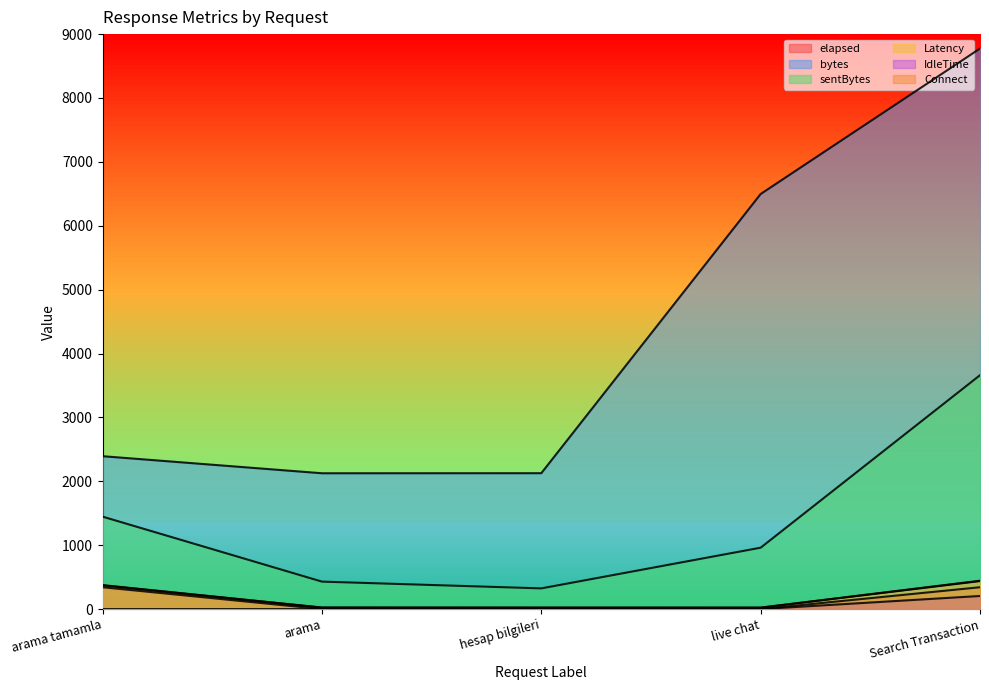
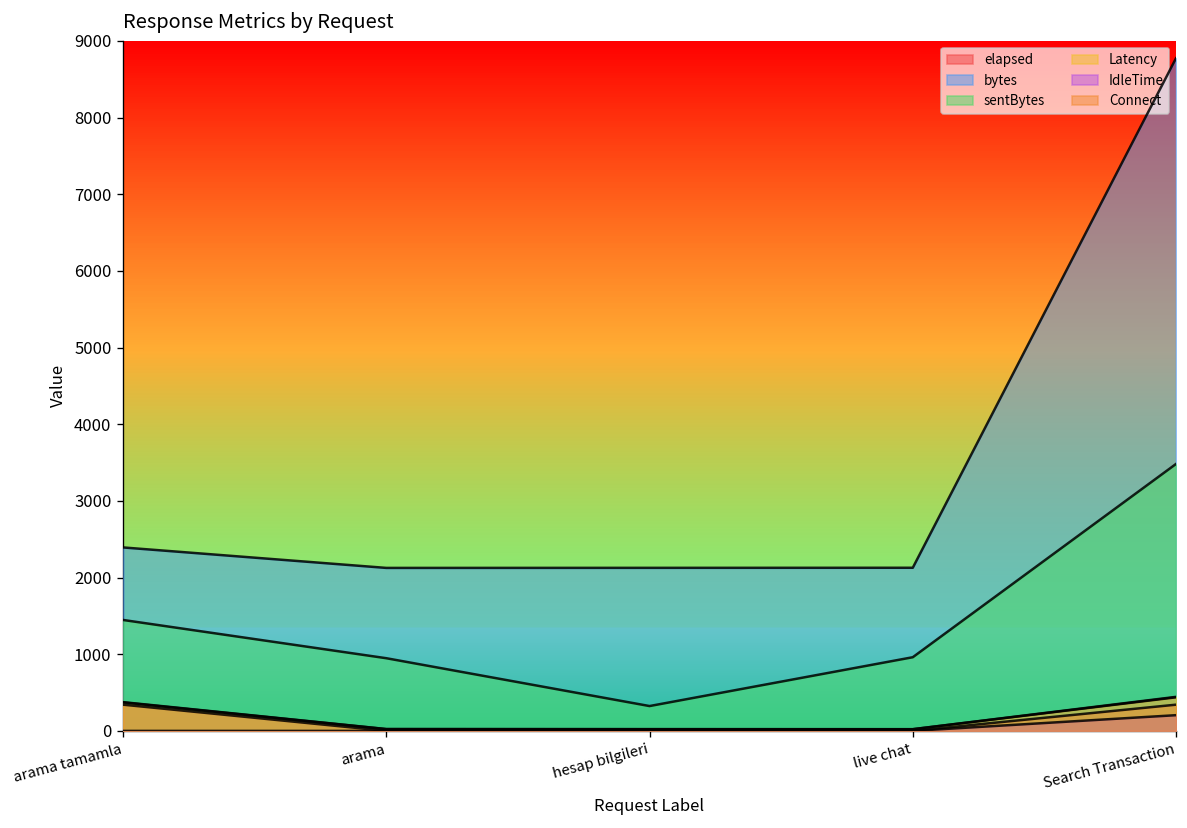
  {
    "bytes": {
      "arama tamamla": 2400,
      "arama": 2100,
      "hesap bilgileri": 2100,
-     "live chat": 6500,
+     "live chat": 2100,
      "Search Transaction": 8800
    },
    "sentBytes": {
      "arama tamamla": 1400,
-     "arama": 400,
+     "arama": 900,
      "hesap bilgileri": 300,
      "live chat": 1000,
-     "Search Transaction": 3700
+     "Search Transaction": 3500
    },
    "IdleTime": {
      "arama tamamla": 0,
      "Search Transaction": 200
    }
  }
